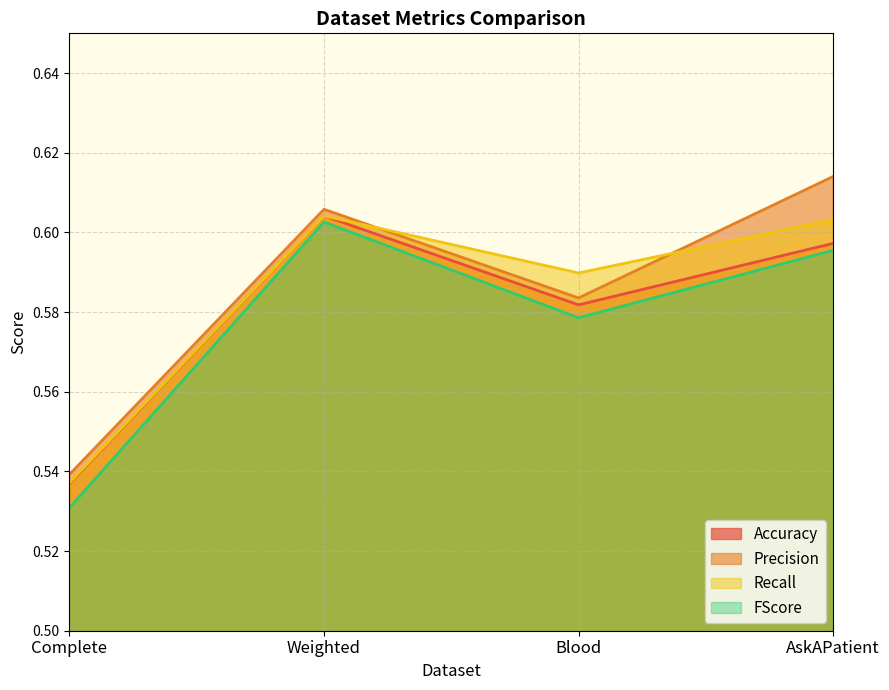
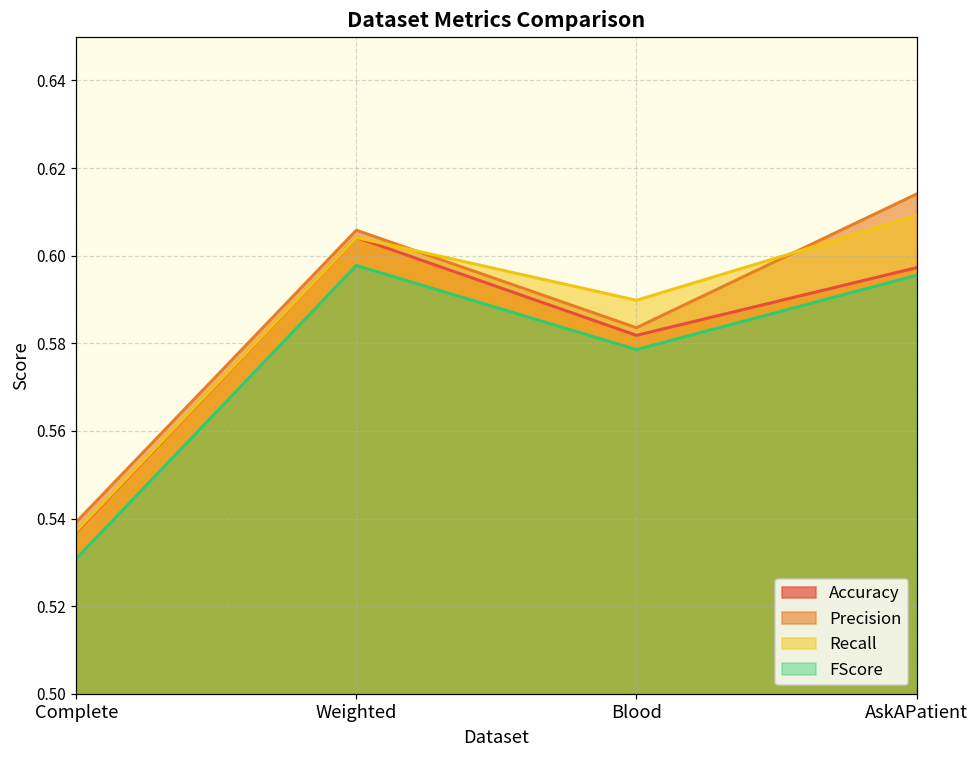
  {
    "Recall": {
      "Blood": 0.590,
-     "AskAPatient": 0.603
+     "AskAPatient": 0.609
    },
    "FScore": {
      "Complete": 0.531,
-     "Weighted": 0.603,
+     "Weighted": 0.598,
      "Blood": 0.579,
      "AskAPatient": 0.596
    }
  }
